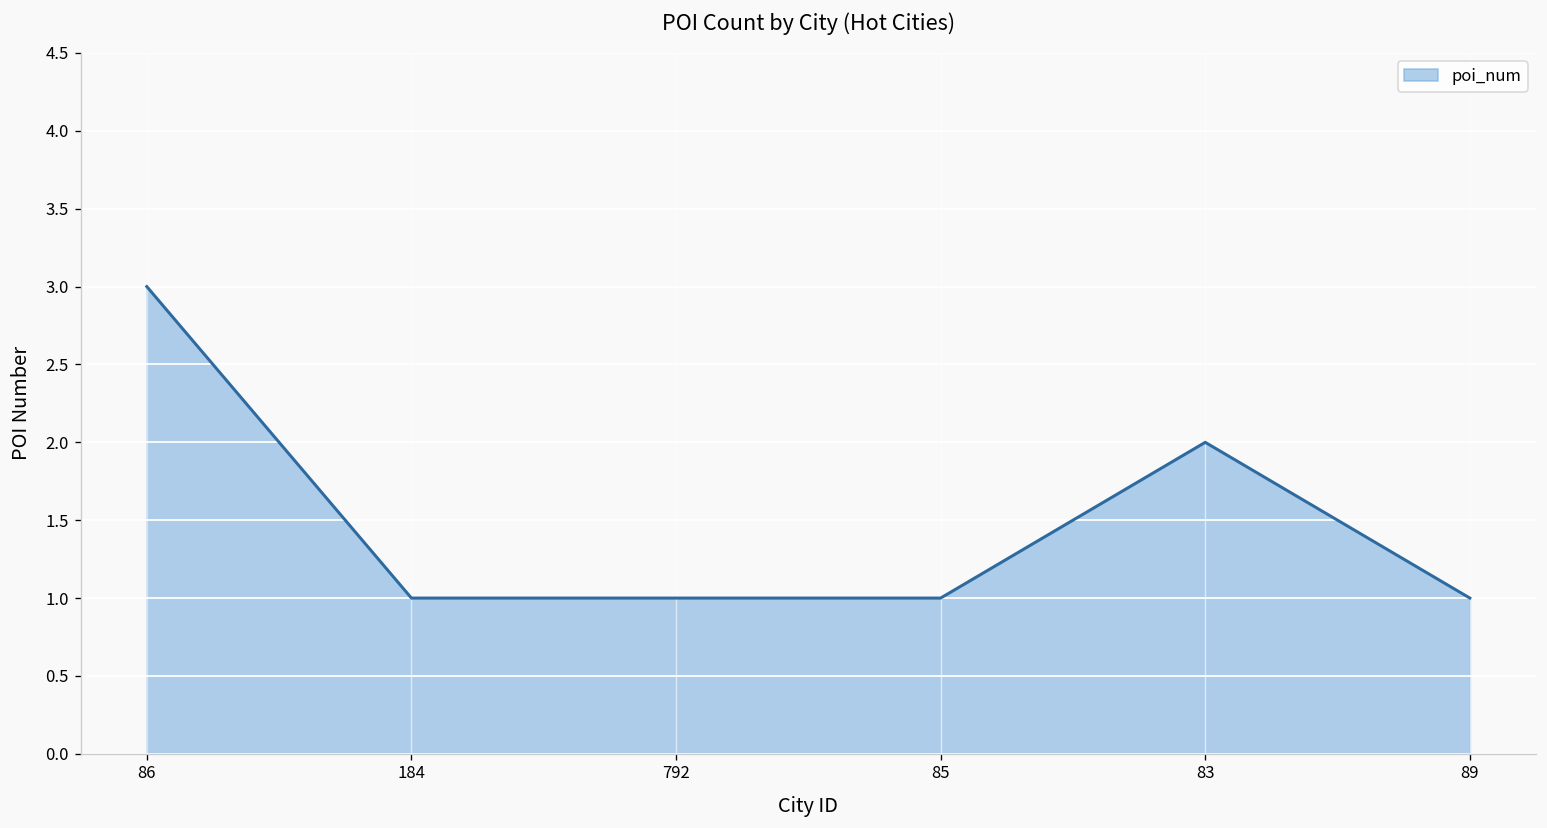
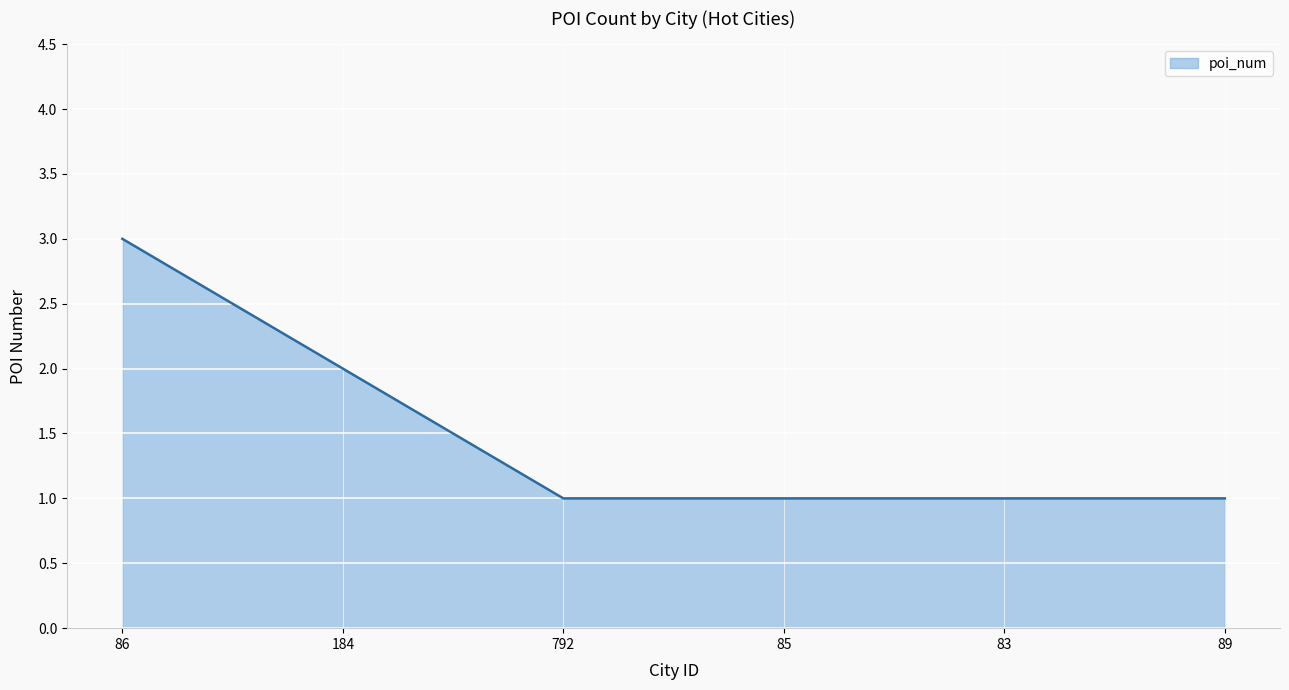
  {
    "86": 3,
-   "184": 1,
+   "184": 2,
    "792": 1,
    "85": 1,
-   "83": 2,
+   "83": 1,
    "89": 1
  }
